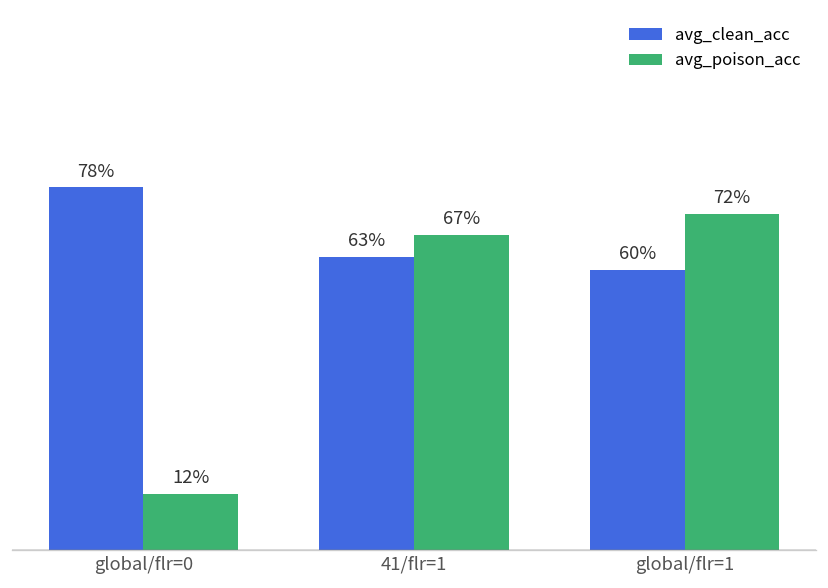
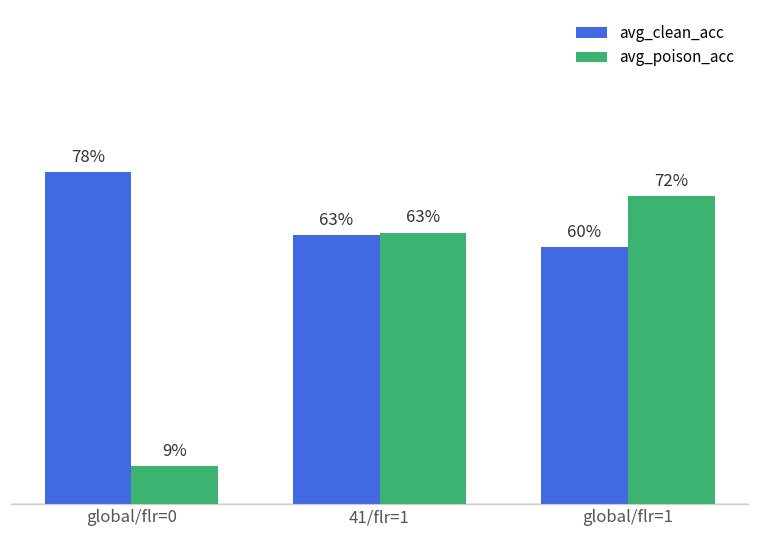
  {
    "avg_clean_acc": {
      "global/flr=0": "78%",
      "41/flr=1": "63%",
      "global/flr=1": "60%"
    },
    "avg_poison_acc": {
-     "global/flr=0": "12%",
-     "41/flr=1": "67%",
+     "global/flr=0": "9%",
+     "41/flr=1": "63%",
      "global/flr=1": "72%"
    }
  }
